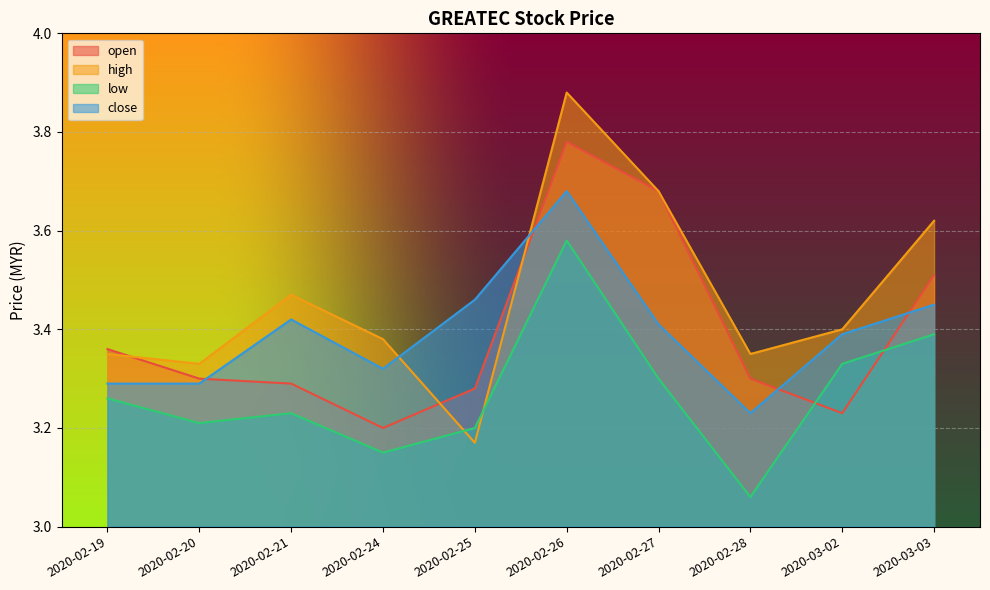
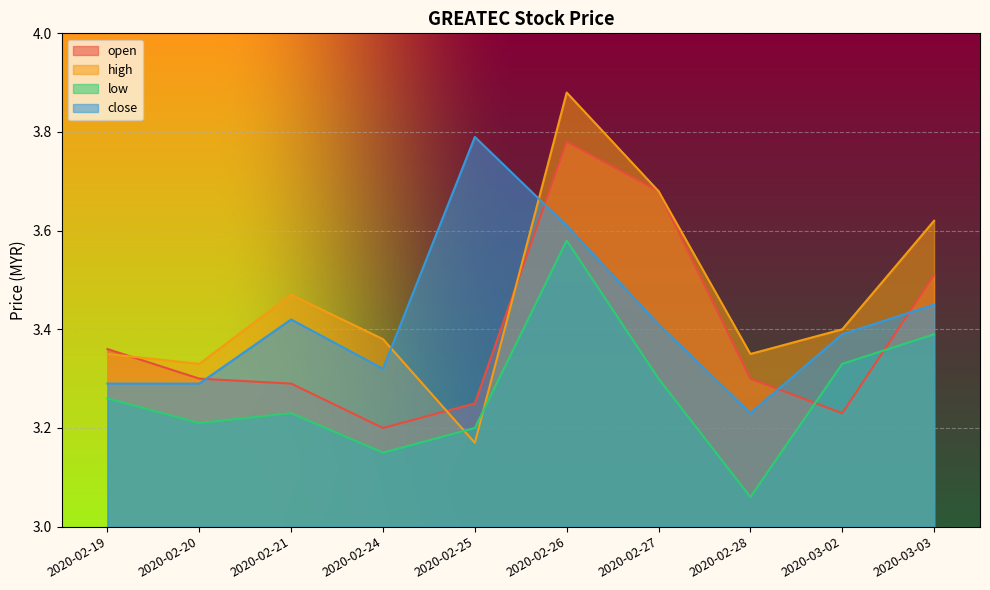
  {
    "open": {
      "2020-02-19": 3.36,
      "2020-02-20": 3.30,
      "2020-02-21": 3.29,
      "2020-02-24": 3.20,
-     "2020-02-25": 3.28,
+     "2020-02-25": 3.25,
      "2020-02-26": 3.78,
      "2020-02-28": 3.30,
      "2020-03-02": 3.23,
      "2020-03-03": 3.51
    },
    "high": {
      "2020-02-19": 3.35,
      "2020-02-20": 3.33,
      "2020-02-21": 3.47,
      "2020-02-24": 3.38,
      "2020-02-25": 3.17,
      "2020-02-26": 3.88,
      "2020-02-28": 3.35,
      "2020-03-02": 3.40,
      "2020-03-03": 3.62
    },
    "low": {
      "2020-02-19": 3.26,
      "2020-02-20": 3.21,
      "2020-02-21": 3.23,
      "2020-02-24": 3.15,
      "2020-02-25": 3.20,
      "2020-02-26": 3.58,
      "2020-02-27": 3.30,
      "2020-02-28": 3.06,
      "2020-03-02": 3.33,
      "2020-03-03": 3.39
    },
    "close": {
      "2020-02-19": 3.29,
      "2020-02-20": 3.29,
      "2020-02-21": 3.42,
      "2020-02-24": 3.32,
-     "2020-02-25": 3.46,
-     "2020-02-26": 3.68,
+     "2020-02-25": 3.79,
+     "2020-02-26": 3.61,
      "2020-02-27": 3.41,
      "2020-02-28": 3.23,
      "2020-03-02": 3.39,
      "2020-03-03": 3.45
    }
  }
